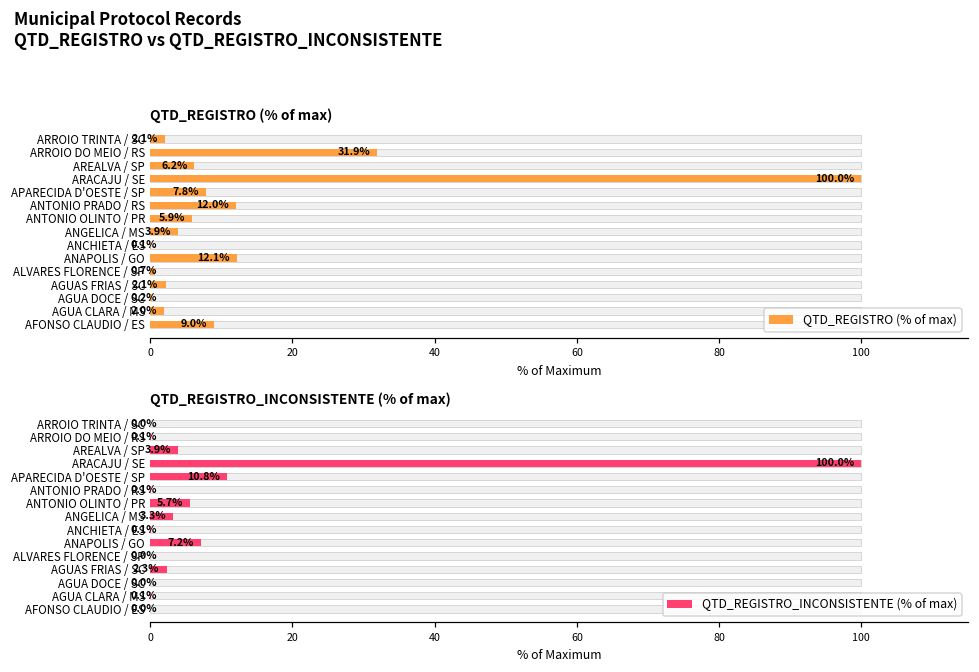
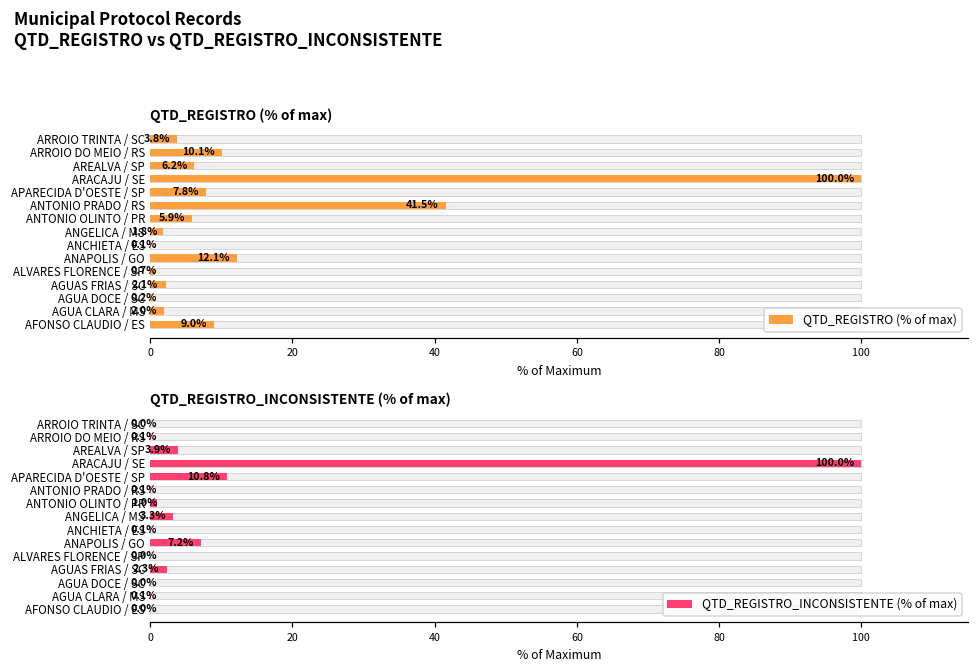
  {
    "QTD_REGISTRO (% of max)": {
      "QTD_REGISTRO (% of max)": {
-       "ARROIO TRINTA / SC": "2.1%",
-       "ARROIO DO MEIO / RS": "31.9%",
+       "ARROIO TRINTA / SC": "3.8%",
+       "ARROIO DO MEIO / RS": "10.1%",
        "ARACAJU / SE": "100.0%",
-       "ANTONIO PRADO / RS": "12.0%",
-       "ANGELICA / MS": "3.9%",
+       "ANTONIO PRADO / RS": "41.5%",
+       "ANGELICA / MS": "1.8%",
        "ANCHIETA / ES": "0.1%",
        "AGUA DOCE / SC": "0.2%"
      }
    },
    "QTD_REGISTRO_INCONSISTENTE (% of max)": {
      "QTD_REGISTRO_INCONSISTENTE (% of max)": {
        "ARROIO TRINTA / SC": "0.0%",
        "ARROIO DO MEIO / RS": "0.1%",
        "ARACAJU / SE": "100.0%",
        "ANTONIO PRADO / RS": "0.1%",
-       "ANTONIO OLINTO / PR": "5.7%",
+       "ANTONIO OLINTO / PR": "1.0%",
        "ANCHIETA / ES": "0.1%",
        "ALVARES FLORENCE / SP": "0.0%",
        "AGUA DOCE / SC": "0.0%",
        "AGUA CLARA / MS": "0.1%",
        "AFONSO CLAUDIO / ES": "0.0%"
      }
    }
  }
